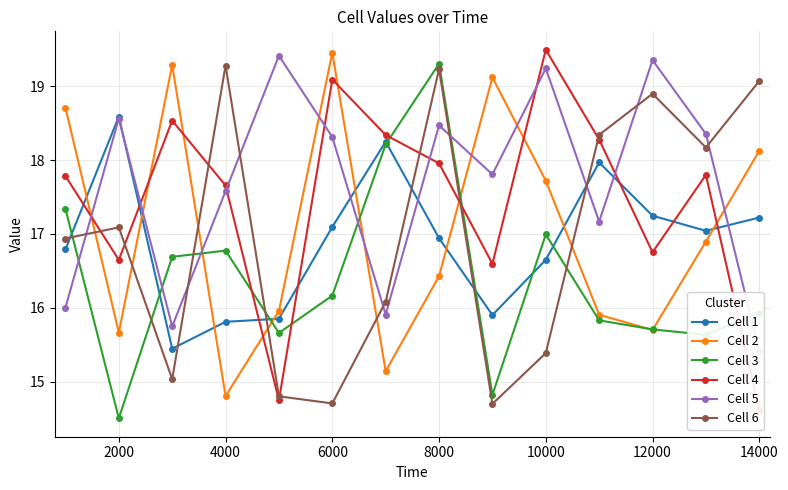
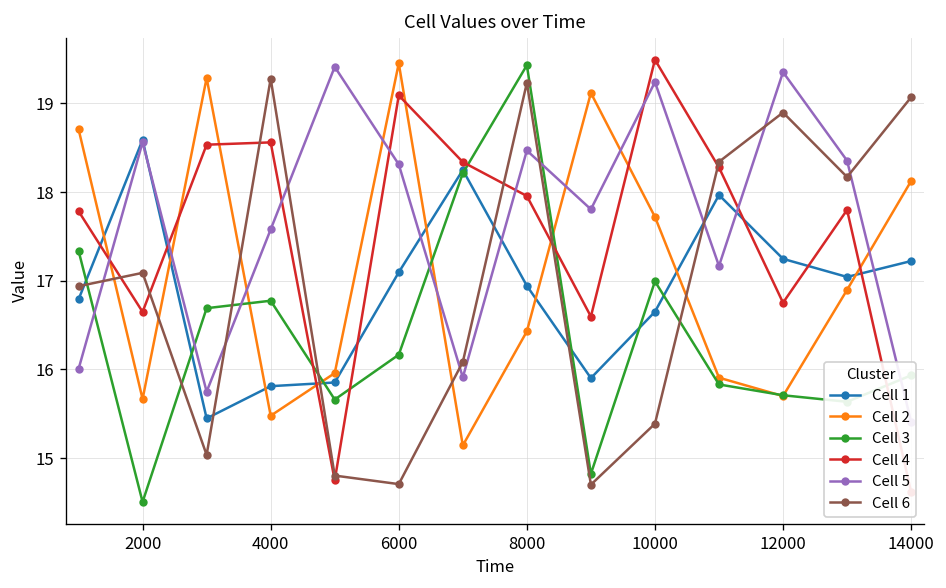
  {
    "Cell 1": {
      "4000": 15.8,
      "6000": 17.1,
      "8000": 16.9,
      "10000": 16.7,
      "12000": 17.2,
      "14000": 17.2
    },
    "Cell 2": {
      "2000": 15.7,
-     "4000": 14.8,
+     "4000": 15.5,
      "6000": 19.5,
      "8000": 16.4,
      "10000": 17.7,
      "14000": 18.1
    },
    "Cell 3": {
      "2000": 14.5,
      "4000": 16.8,
      "6000": 16.2,
-     "8000": 19.3,
+     "8000": 19.4,
      "10000": 17.0
    },
    "Cell 4": {
      "2000": 16.6,
-     "4000": 17.7,
+     "4000": 18.6,
      "6000": 19.1,
      "8000": 18.0,
      "10000": 19.5,
      "12000": 16.8
    },
    "Cell 5": {
      "4000": 17.6,
      "6000": 18.3,
      "8000": 18.5,
      "10000": 19.2,
      "12000": 19.4
    },
    "Cell 6": {
      "2000": 17.1,
      "4000": 19.3,
      "6000": 14.7,
      "8000": 19.2,
      "10000": 15.4,
      "12000": 18.9,
      "14000": 19.1
    }
  }
